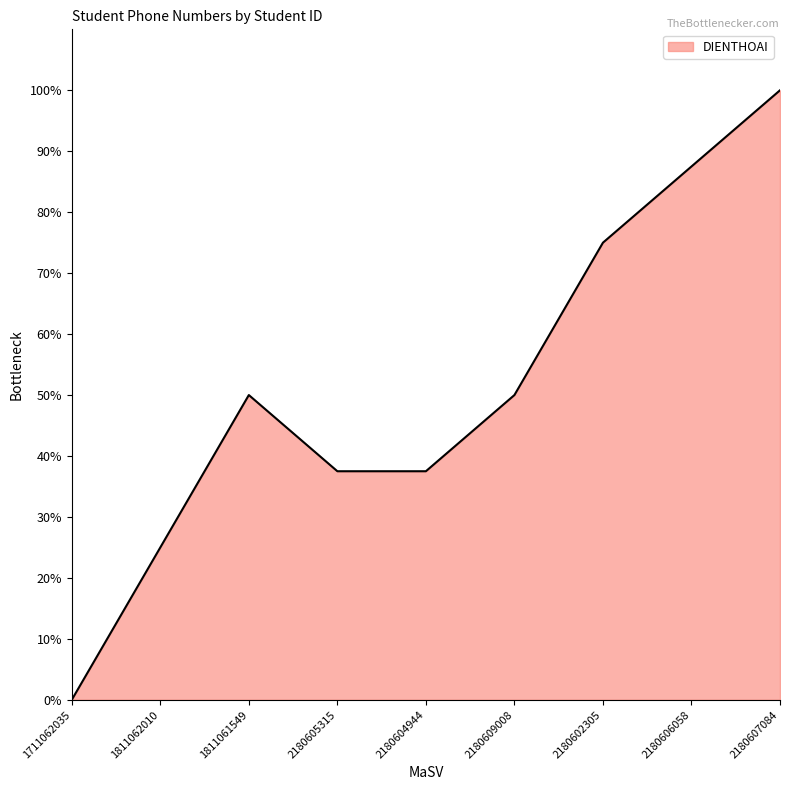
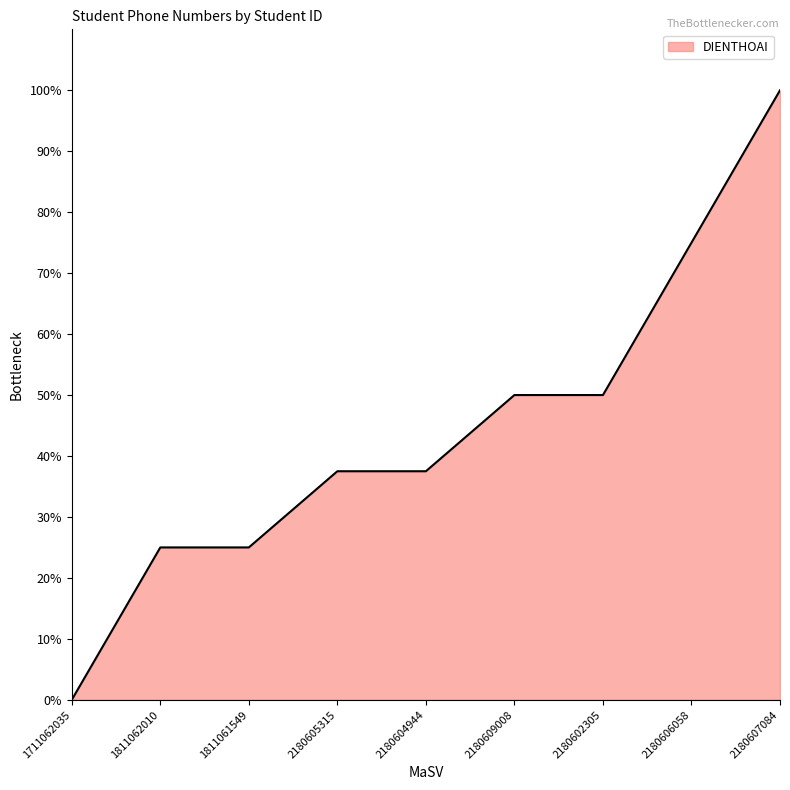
  {
    "1711062035": "0%",
    "1811062010": "25%",
-   "1811061549": "50%",
+   "1811061549": "25%",
    "2180605315": "38%",
    "2180604944": "38%",
    "2180609008": "50%",
-   "2180602305": "75%",
-   "2180606058": "88%",
+   "2180602305": "50%",
+   "2180606058": "75%",
    "2180607084": "100%"
  }
